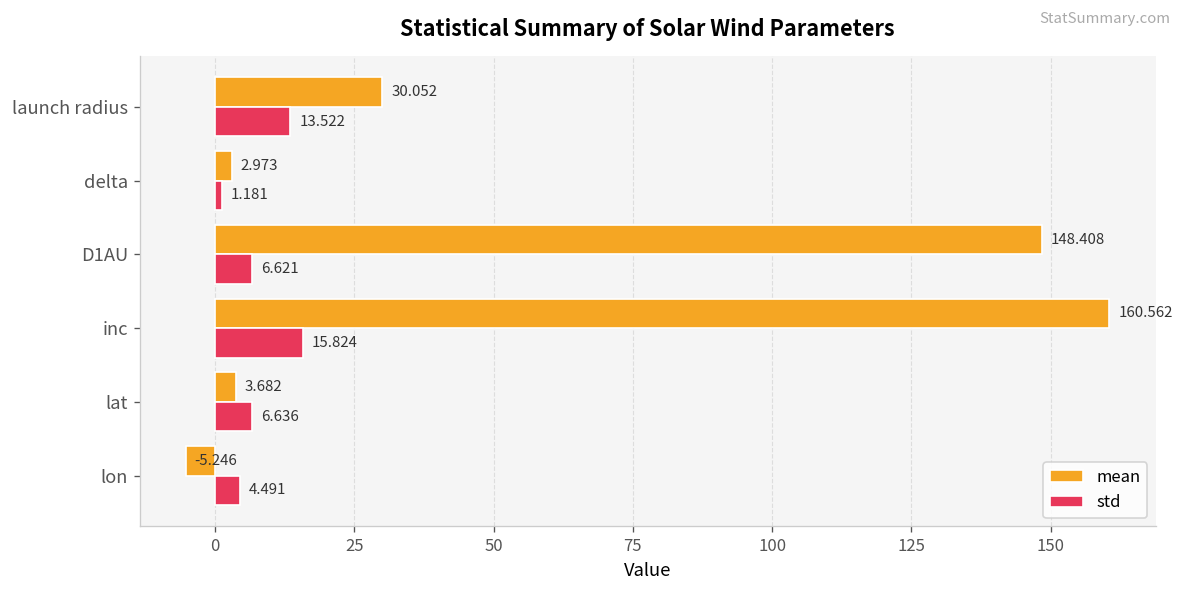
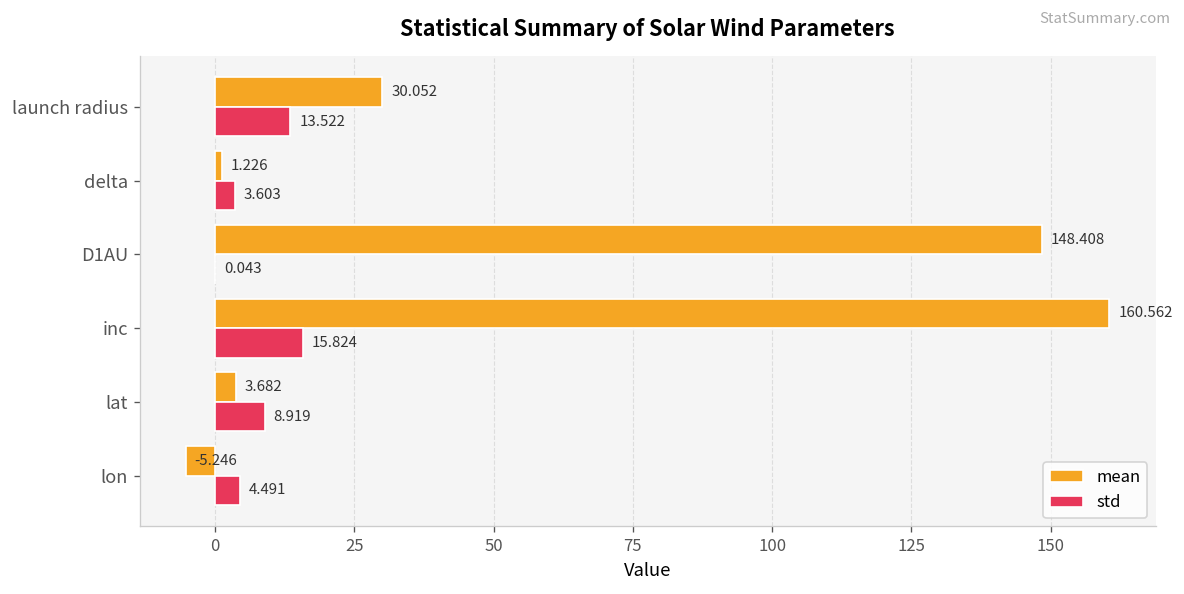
  {
    "mean": {
      "launch radius": 30.052,
-     "delta": 2.973,
+     "delta": 1.226,
      "D1AU": 148.408,
      "inc": 160.562,
      "lat": 3.682,
      "lon": -5.246
    },
    "std": {
      "launch radius": 13.522,
-     "delta": 1.181,
-     "D1AU": 6.621,
+     "delta": 3.603,
+     "D1AU": 0.043,
      "inc": 15.824,
-     "lat": 6.636,
+     "lat": 8.919,
      "lon": 4.491
    }
  }
